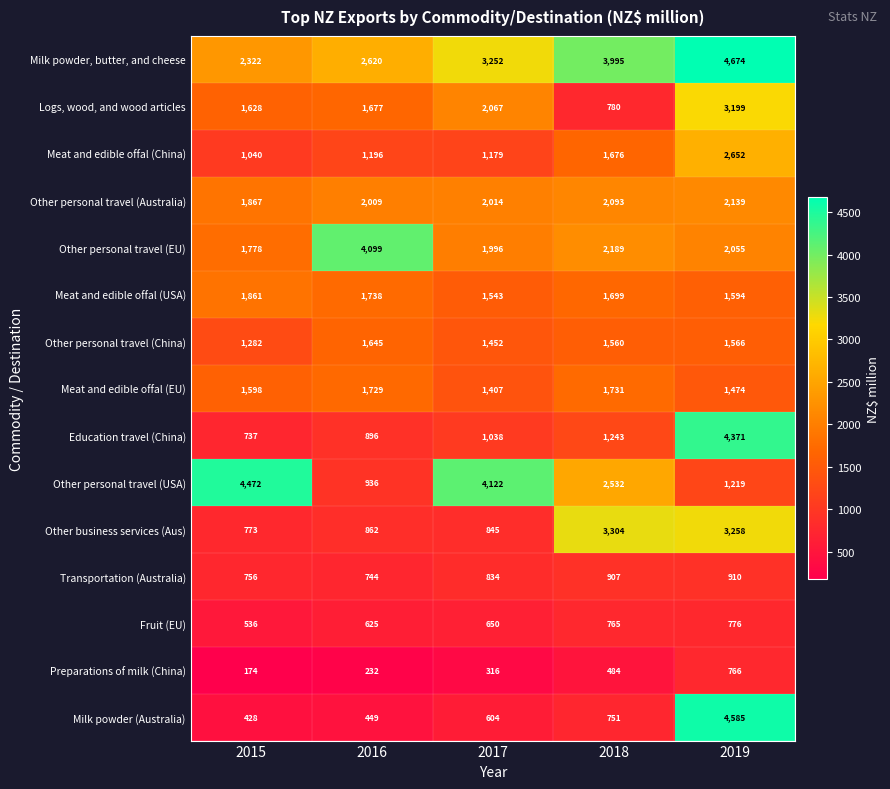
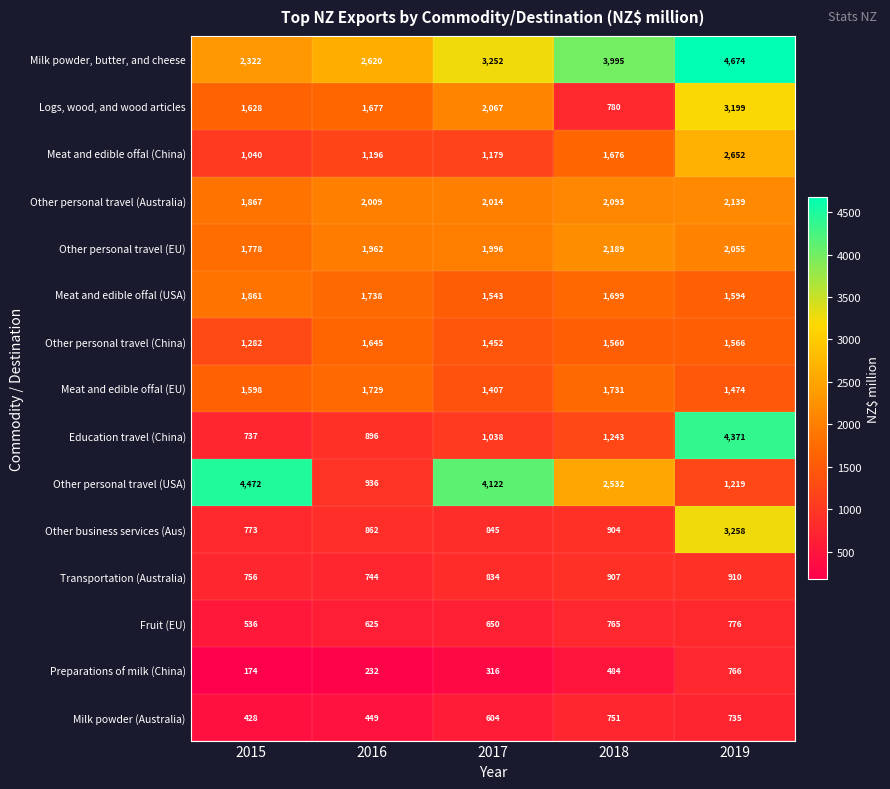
  {
    "Milk powder, butter, and cheese": {
      "2015": "2,322",
      "2016": "2,620",
      "2017": "3,252",
      "2018": "3,995",
      "2019": "4,674"
    },
    "Logs, wood, and wood articles": {
      "2015": "1,628",
      "2016": "1,677",
      "2017": "2,067",
      "2018": "780",
      "2019": "3,199"
    },
    "Meat and edible offal (China)": {
      "2015": "1,040",
      "2016": "1,196",
      "2017": "1,179",
      "2018": "1,676",
      "2019": "2,652"
    },
    "Other personal travel (Australia)": {
      "2015": "1,867",
      "2016": "2,009",
      "2017": "2,014",
      "2018": "2,093",
      "2019": "2,139"
    },
    "Other personal travel (EU)": {
      "2015": "1,778",
-     "2016": "4,099",
+     "2016": "1,962",
      "2017": "1,996",
      "2018": "2,189",
      "2019": "2,055"
    },
    "Meat and edible offal (USA)": {
      "2015": "1,861",
      "2016": "1,738",
      "2017": "1,543",
      "2018": "1,699",
      "2019": "1,594"
    },
    "Other personal travel (China)": {
      "2015": "1,282",
      "2016": "1,645",
      "2017": "1,452",
      "2018": "1,560",
      "2019": "1,566"
    },
    "Meat and edible offal (EU)": {
      "2015": "1,598",
      "2016": "1,729",
      "2017": "1,407",
      "2018": "1,731",
      "2019": "1,474"
    },
    "Education travel (China)": {
      "2015": "737",
      "2016": "896",
      "2017": "1,038",
      "2018": "1,243",
      "2019": "4,371"
    },
    "Other personal travel (USA)": {
      "2015": "4,472",
      "2016": "936",
      "2017": "4,122",
      "2018": "2,532",
      "2019": "1,219"
    },
    "Other business services (Aus)": {
      "2015": "773",
      "2016": "862",
      "2017": "845",
-     "2018": "3,304",
+     "2018": "904",
      "2019": "3,258"
    },
    "Transportation (Australia)": {
      "2015": "756",
      "2016": "744",
      "2017": "834",
      "2018": "907",
      "2019": "910"
    },
    "Fruit (EU)": {
      "2015": "536",
      "2016": "625",
      "2017": "650",
      "2018": "765",
      "2019": "776"
    },
    "Preparations of milk (China)": {
      "2015": "174",
      "2016": "232",
      "2017": "316",
      "2018": "484",
      "2019": "766"
    },
    "Milk powder (Australia)": {
      "2015": "428",
      "2016": "449",
      "2017": "604",
      "2018": "751",
-     "2019": "4,585"
+     "2019": "735"
    }
  }
